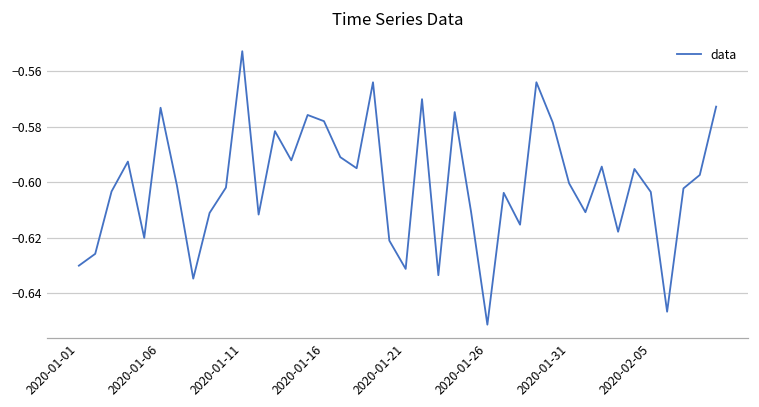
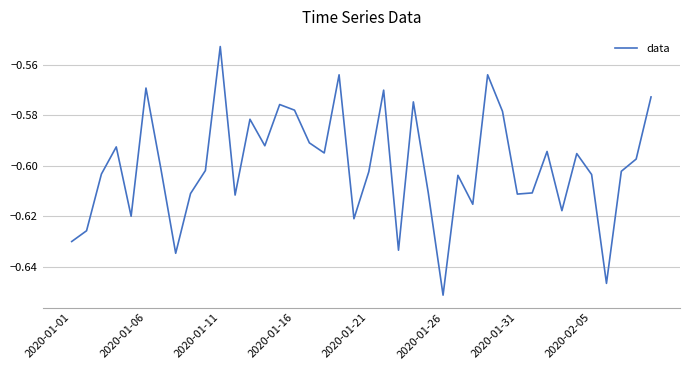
  {
    "2020-01-01": -0.630,
-   "2020-01-06": -0.573,
+   "2020-01-06": -0.569,
    "2020-01-11": -0.553,
    "2020-01-16": -0.578,
-   "2020-01-21": -0.631,
+   "2020-01-21": -0.602,
    "2020-01-26": -0.651,
-   "2020-01-31": -0.600,
+   "2020-01-31": -0.611,
    "2020-02-05": -0.603
  }
